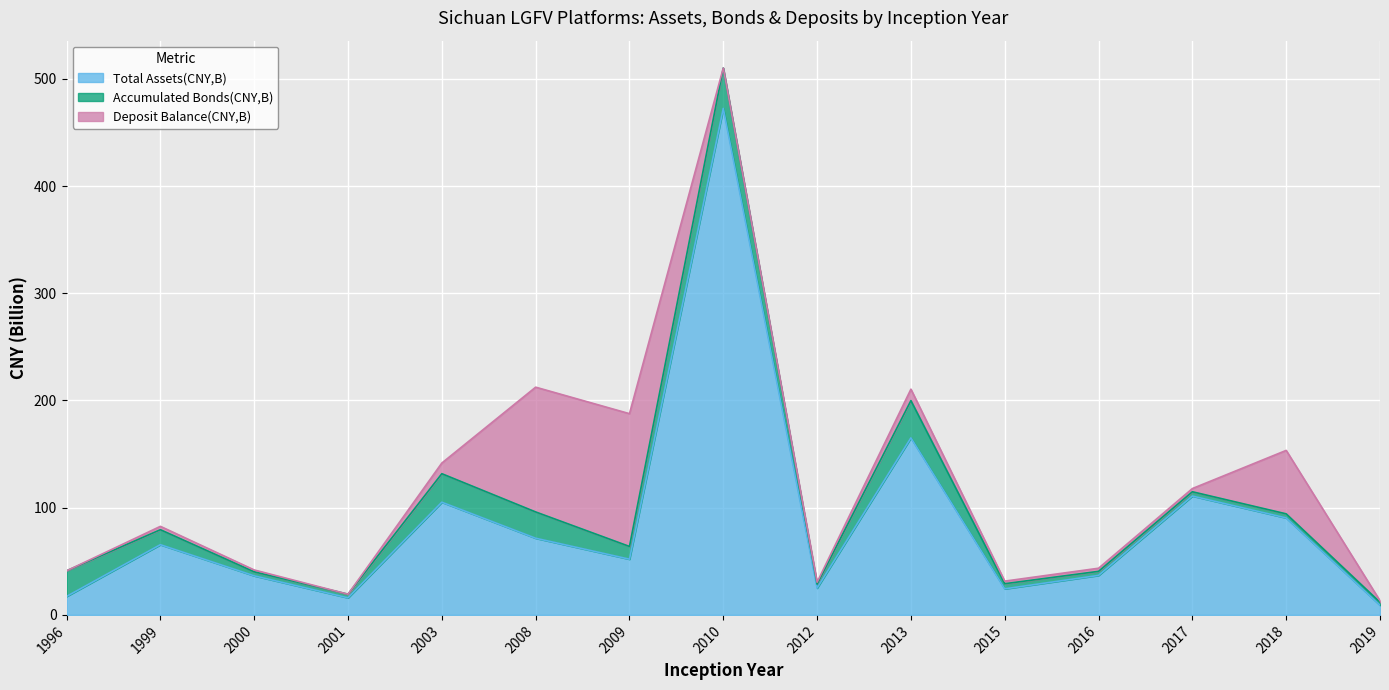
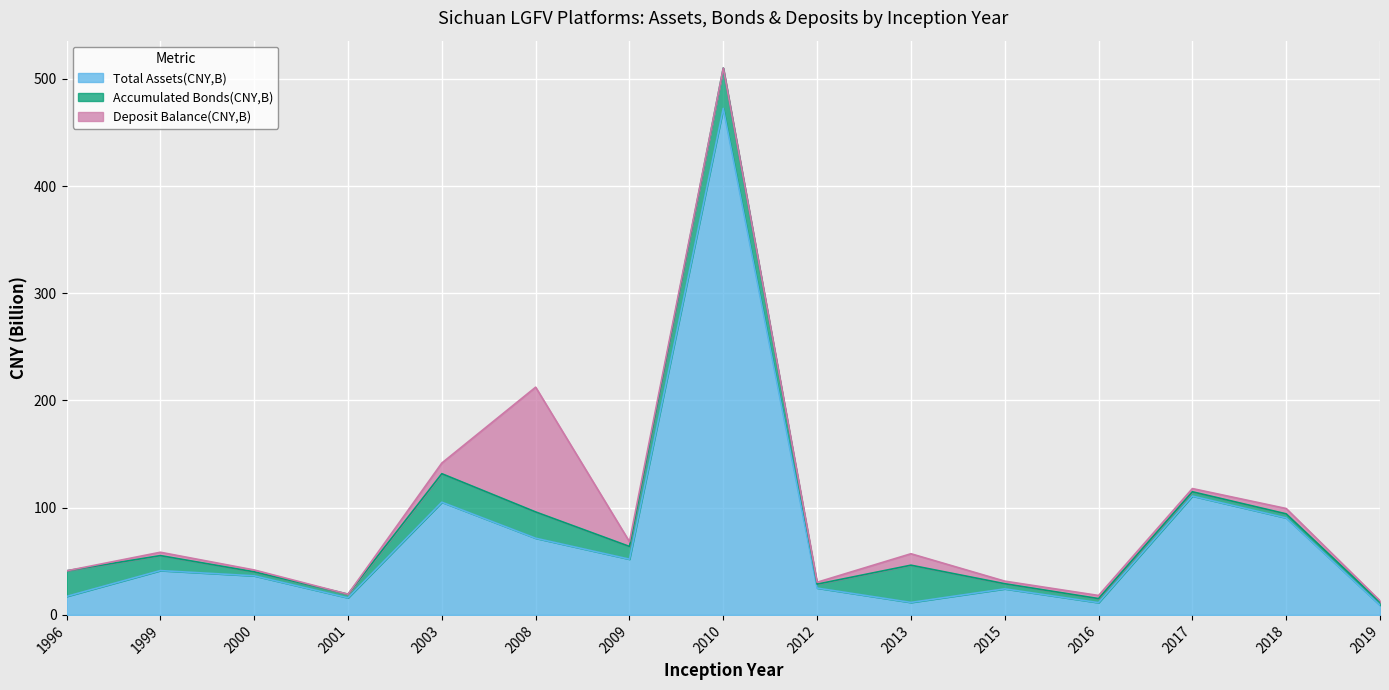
  {
    "Total Assets(CNY,B)": {
      "1996": 17,
-     "1999": 65,
+     "1999": 41,
      "2000": 36,
      "2001": 16,
      "2003": 105,
      "2008": 72,
      "2009": 52,
      "2010": 472,
      "2012": 25,
-     "2013": 165,
+     "2013": 12,
      "2015": 24,
-     "2016": 37,
+     "2016": 11,
      "2017": 111,
      "2018": 90,
      "2019": 9
    },
    "Accumulated Bonds(CNY,B)": {
      "1999": 14,
      "2003": 27,
      "2008": 25,
      "2009": 12,
      "2013": 35,
      "2015": 5,
      "2016": 4,
      "2017": 4,
      "2018": 4
    },
    "Deposit Balance(CNY,B)": {
      "1999": 3,
      "2003": 10,
      "2008": 116,
-     "2009": 124,
+     "2009": 4,
      "2013": 11,
      "2015": 2,
      "2016": 3,
      "2017": 3,
-     "2018": 59
+     "2018": 5
    }
  }
